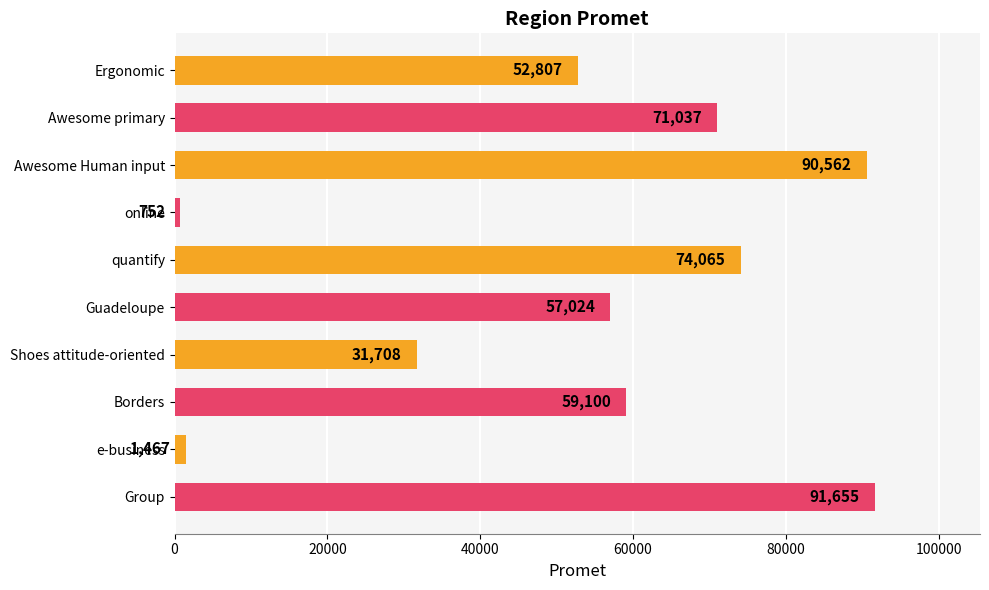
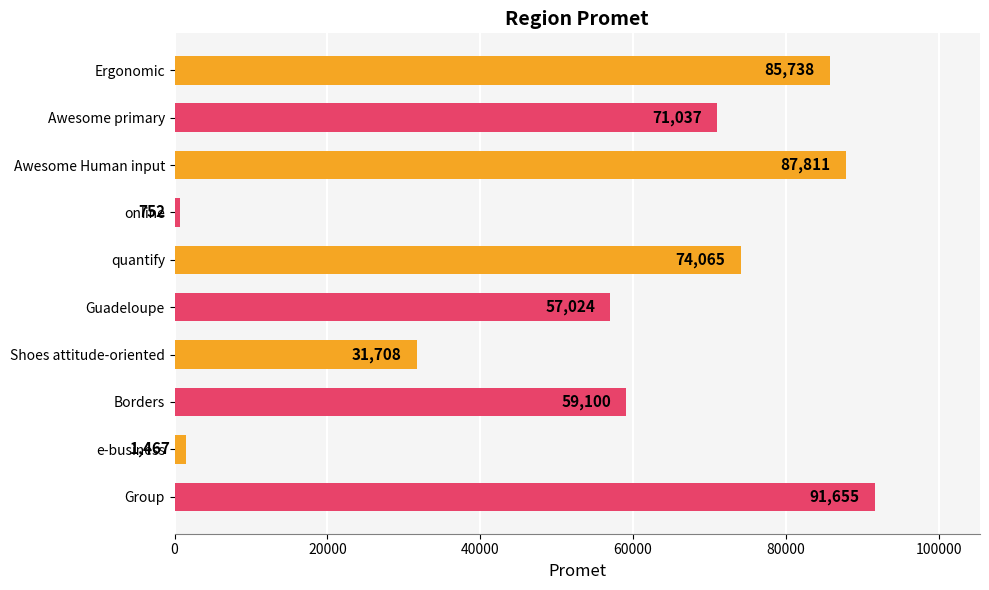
  {
-   "Ergonomic": "52,807",
+   "Ergonomic": "85,738",
    "Awesome primary": "71,037",
-   "Awesome Human input": "90,562",
+   "Awesome Human input": "87,811",
    "online": "752",
    "quantify": "74,065",
    "Guadeloupe": "57,024",
    "Shoes attitude-oriented": "31,708",
    "Borders": "59,100",
    "e-business": "1,467",
    "Group": "91,655"
  }
